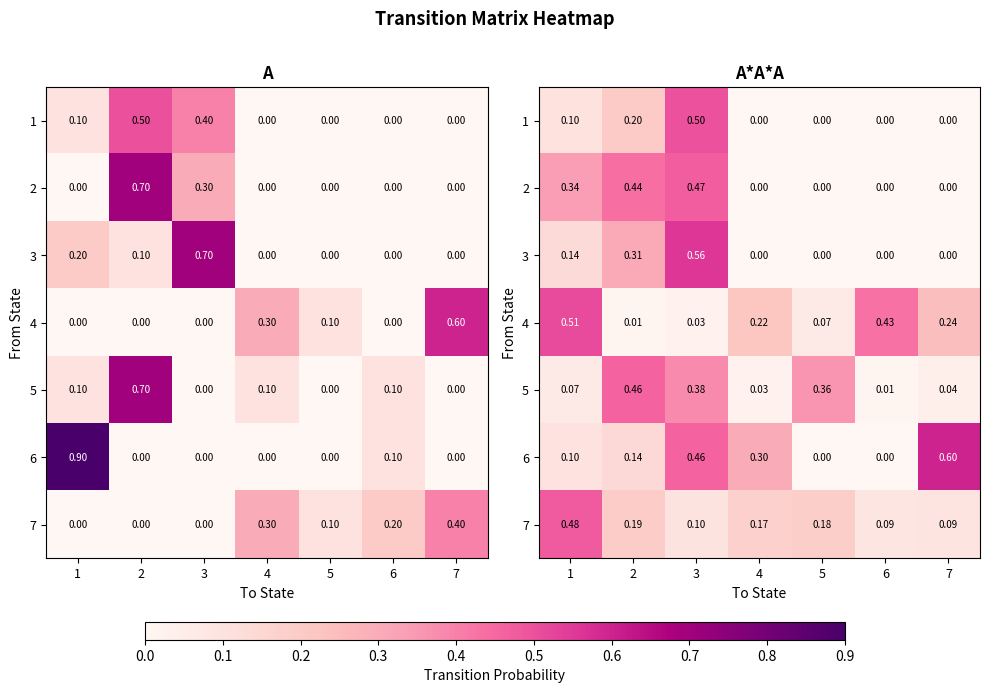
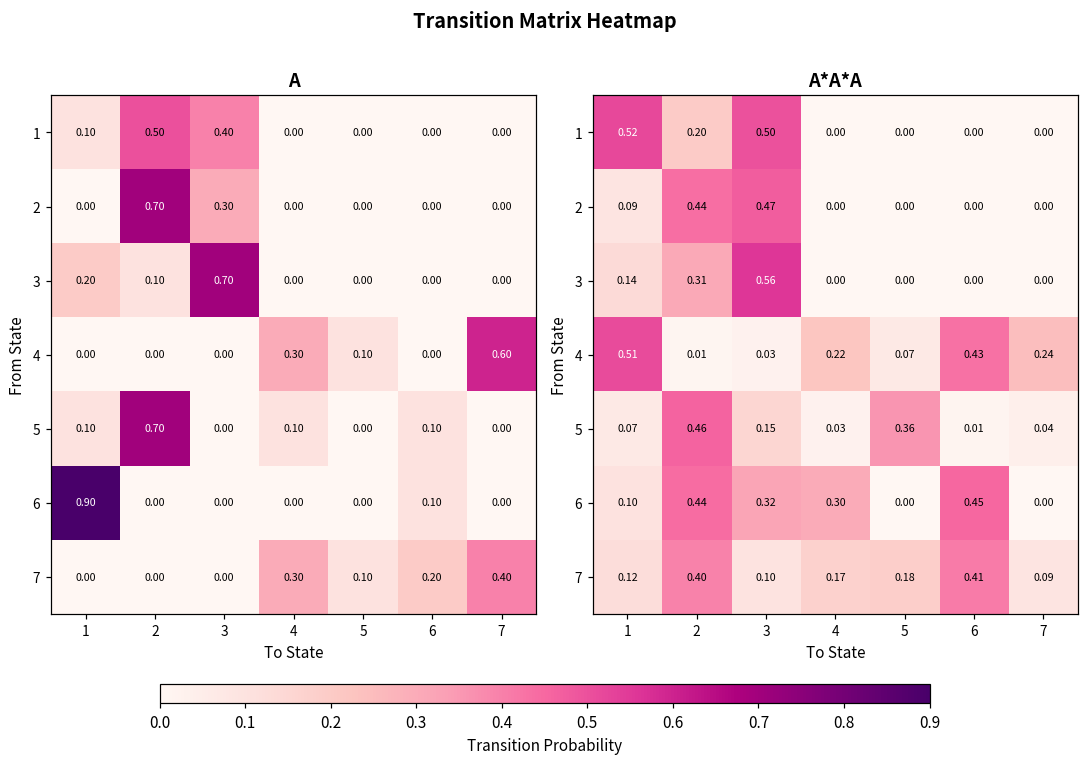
  {
    "A": {
      "1": {
        "1": 0.10,
        "2": 0.50,
        "3": 0.40,
        "4": 0.00,
        "5": 0.00,
        "6": 0.00,
        "7": 0.00
      },
      "2": {
        "1": 0.00,
        "2": 0.70,
        "3": 0.30,
        "4": 0.00,
        "5": 0.00,
        "6": 0.00,
        "7": 0.00
      },
      "3": {
        "1": 0.20,
        "2": 0.10,
        "3": 0.70,
        "4": 0.00,
        "5": 0.00,
        "6": 0.00,
        "7": 0.00
      },
      "4": {
        "1": 0.00,
        "2": 0.00,
        "3": 0.00,
        "4": 0.30,
        "5": 0.10,
        "6": 0.00,
        "7": 0.60
      },
      "5": {
        "1": 0.10,
        "2": 0.70,
        "3": 0.00,
        "4": 0.10,
        "5": 0.00,
        "6": 0.10,
        "7": 0.00
      },
      "6": {
        "1": 0.90,
        "2": 0.00,
        "3": 0.00,
        "4": 0.00,
        "5": 0.00,
        "6": 0.10,
        "7": 0.00
      },
      "7": {
        "1": 0.00,
        "2": 0.00,
        "3": 0.00,
        "4": 0.30,
        "5": 0.10,
        "6": 0.20,
        "7": 0.40
      }
    },
    "A*A*A": {
      "1": {
-       "1": 0.10,
+       "1": 0.52,
        "2": 0.20,
        "3": 0.50,
        "4": 0.00,
        "5": 0.00,
        "6": 0.00,
        "7": 0.00
      },
      "2": {
-       "1": 0.34,
+       "1": 0.09,
        "2": 0.44,
        "3": 0.47,
        "4": 0.00,
        "5": 0.00,
        "6": 0.00,
        "7": 0.00
      },
      "3": {
        "1": 0.14,
        "2": 0.31,
        "3": 0.56,
        "4": 0.00,
        "5": 0.00,
        "6": 0.00,
        "7": 0.00
      },
      "4": {
        "1": 0.51,
        "2": 0.01,
        "3": 0.03,
        "4": 0.22,
        "5": 0.07,
        "6": 0.43,
        "7": 0.24
      },
      "5": {
        "1": 0.07,
        "2": 0.46,
-       "3": 0.38,
+       "3": 0.15,
        "4": 0.03,
        "5": 0.36,
        "6": 0.01,
        "7": 0.04
      },
      "6": {
        "1": 0.10,
-       "2": 0.14,
-       "3": 0.46,
+       "2": 0.44,
+       "3": 0.32,
        "4": 0.30,
        "5": 0.00,
-       "6": 0.00,
-       "7": 0.60
+       "6": 0.45,
+       "7": 0.00
      },
      "7": {
-       "1": 0.48,
-       "2": 0.19,
+       "1": 0.12,
+       "2": 0.40,
        "3": 0.10,
        "4": 0.17,
        "5": 0.18,
-       "6": 0.09,
+       "6": 0.41,
        "7": 0.09
      }
    }
  }
